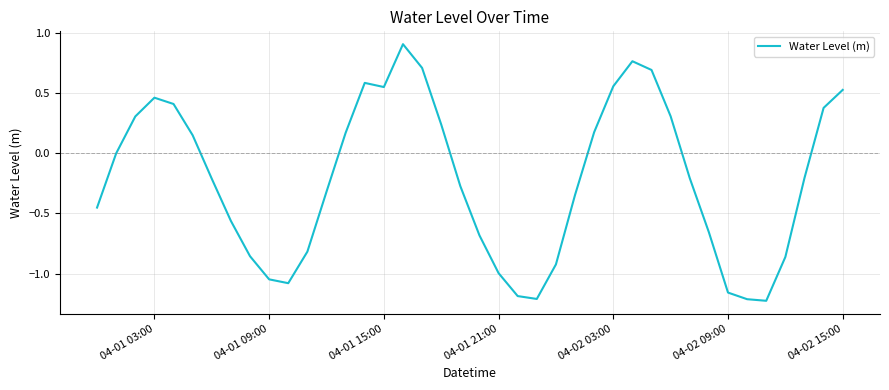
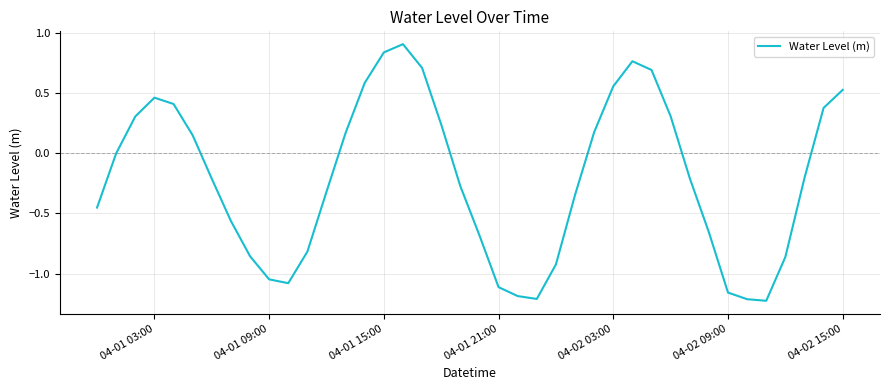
  {
    "04-01 03:00": 0.46,
    "04-01 09:00": -1.05,
-   "04-01 15:00": 0.55,
-   "04-01 21:00": -0.99,
+   "04-01 15:00": 0.84,
+   "04-01 21:00": -1.11,
    "04-02 03:00": 0.55,
    "04-02 09:00": -1.16,
    "04-02 15:00": 0.52
  }
